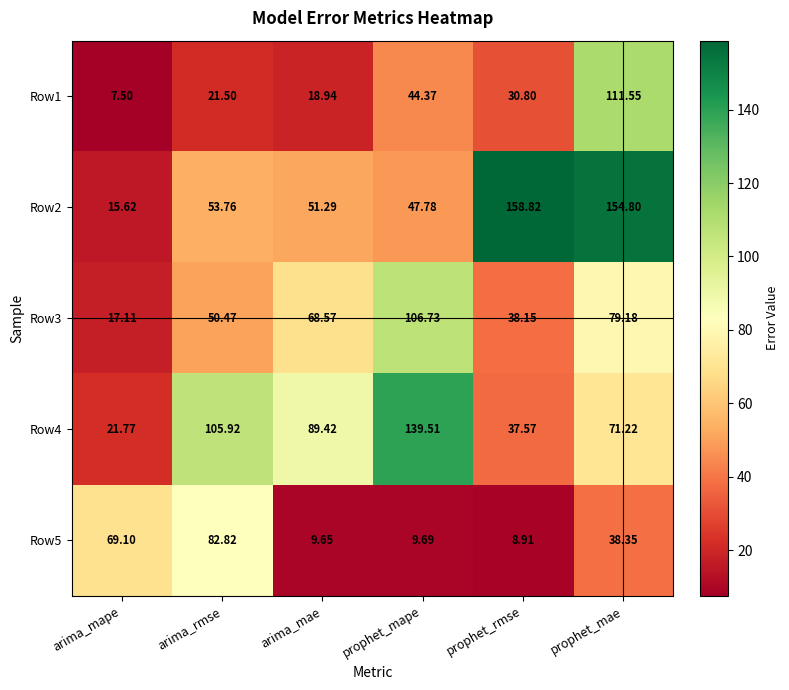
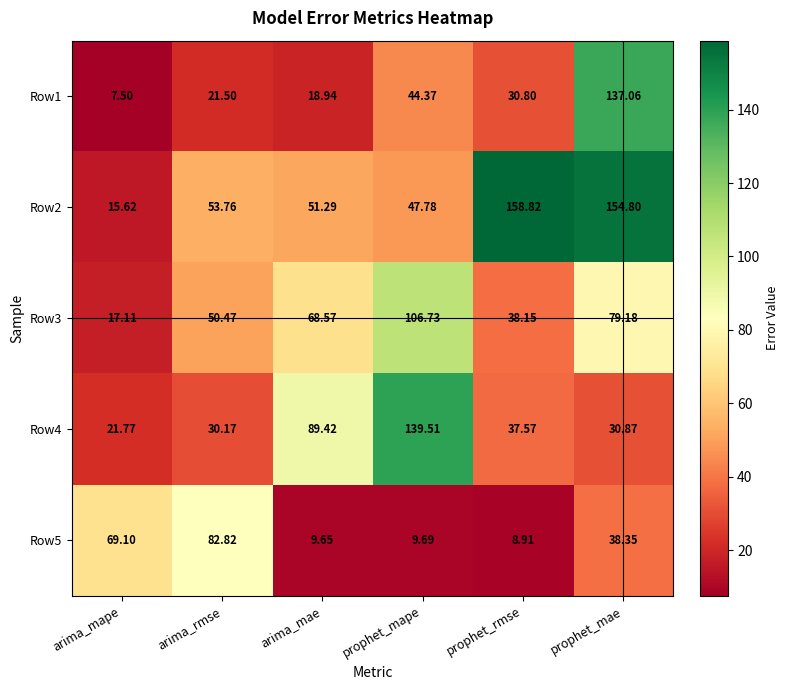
  {
    "Row1": {
      "arima_mape": 7.50,
      "arima_rmse": 21.50,
      "arima_mae": 18.94,
      "prophet_mape": 44.37,
      "prophet_rmse": 30.80,
-     "prophet_mae": 111.55
+     "prophet_mae": 137.06
    },
    "Row2": {
      "arima_mape": 15.62,
      "arima_rmse": 53.76,
      "arima_mae": 51.29,
      "prophet_mape": 47.78,
      "prophet_rmse": 158.82,
      "prophet_mae": 154.80
    },
    "Row3": {
      "arima_mape": 17.11,
      "arima_rmse": 50.47,
      "arima_mae": 68.57,
      "prophet_mape": 106.73,
      "prophet_rmse": 38.15,
      "prophet_mae": 79.18
    },
    "Row4": {
      "arima_mape": 21.77,
-     "arima_rmse": 105.92,
+     "arima_rmse": 30.17,
      "arima_mae": 89.42,
      "prophet_mape": 139.51,
      "prophet_rmse": 37.57,
-     "prophet_mae": 71.22
+     "prophet_mae": 30.87
    },
    "Row5": {
      "arima_mape": 69.10,
      "arima_rmse": 82.82,
      "arima_mae": 9.65,
      "prophet_mape": 9.69,
      "prophet_rmse": 8.91,
      "prophet_mae": 38.35
    }
  }
